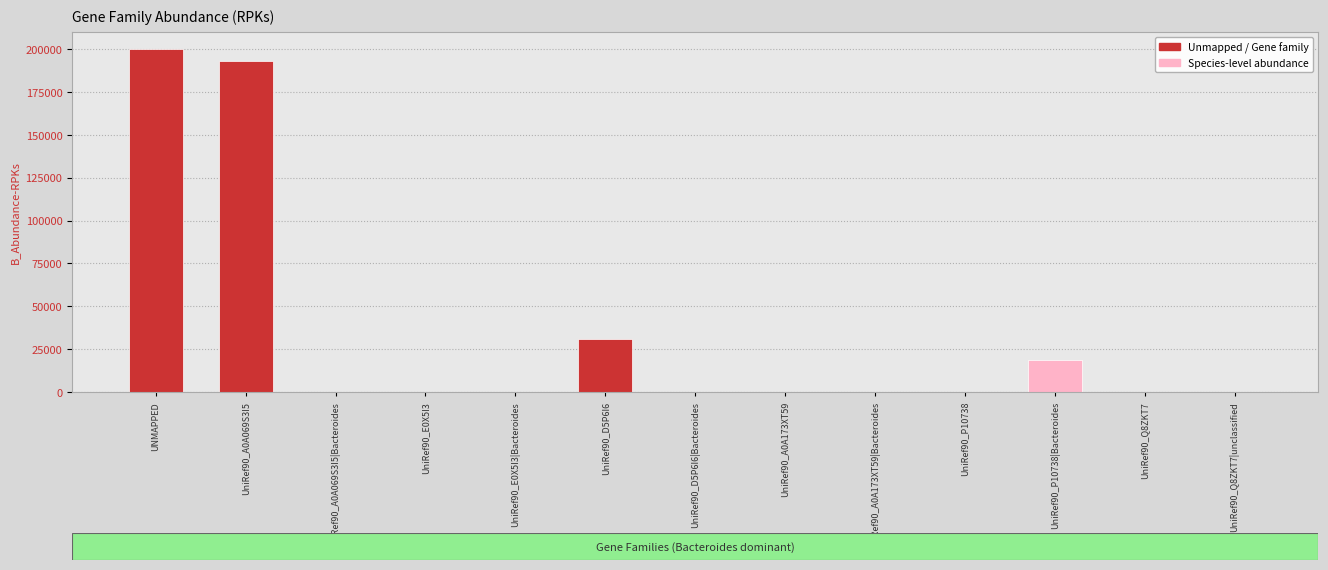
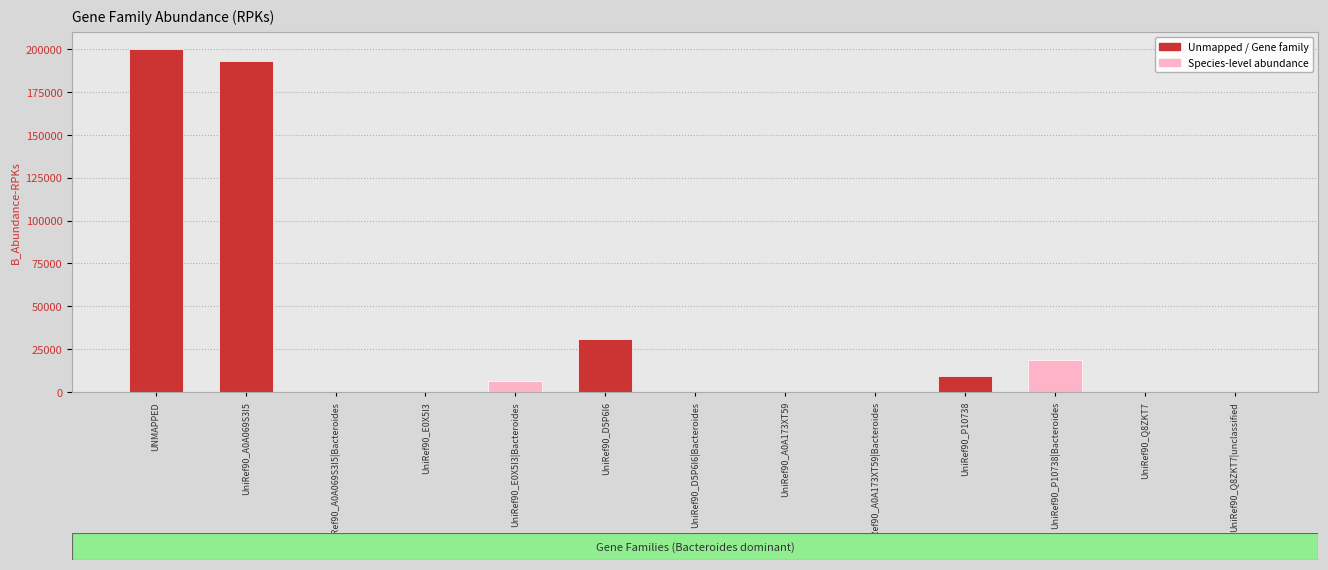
  {
    "UNMAPPED": 200000,
    "UniRef90_A0A069S3I5": 193000,
-   "UniRef90_E0X5I3|Bacteroides": 0,
+   "UniRef90_E0X5I3|Bacteroides": 6000,
    "UniRef90_D5P6I6": 31000,
-   "UniRef90_P10738": 0,
+   "UniRef90_P10738": 9000,
    "UniRef90_P10738|Bacteroides": 19000
  }
